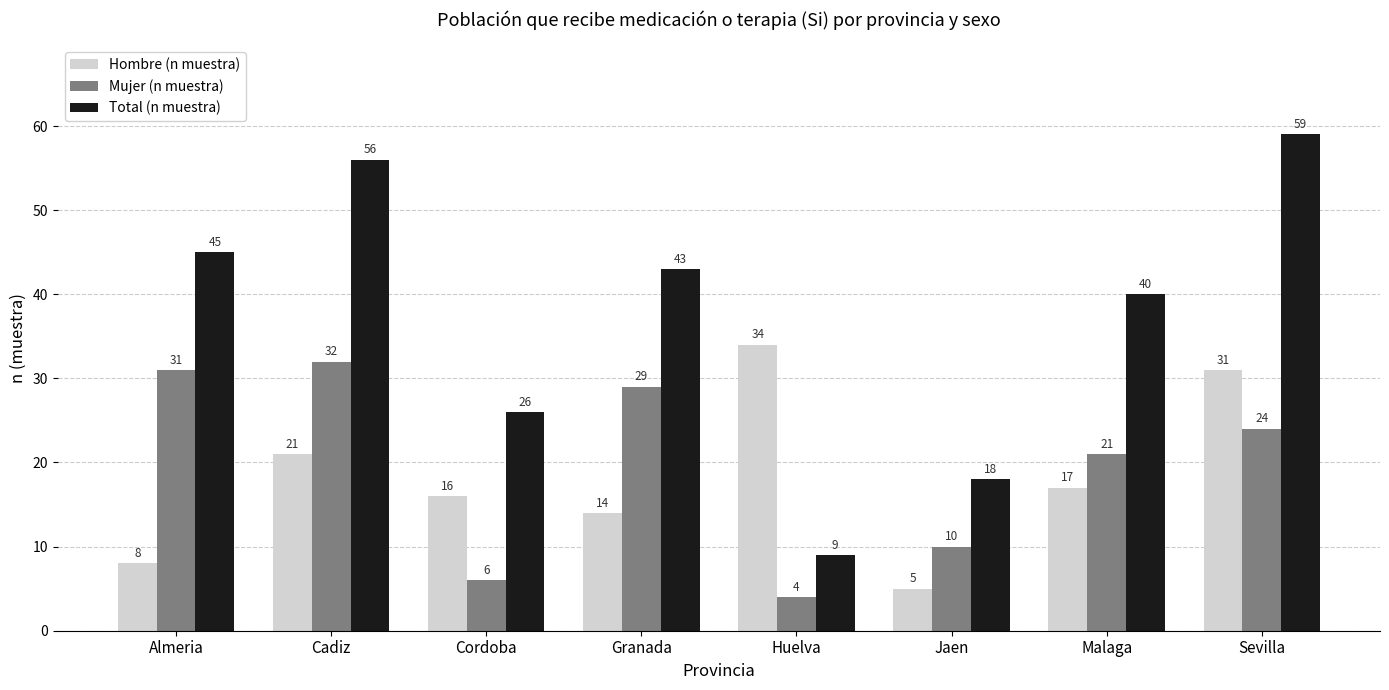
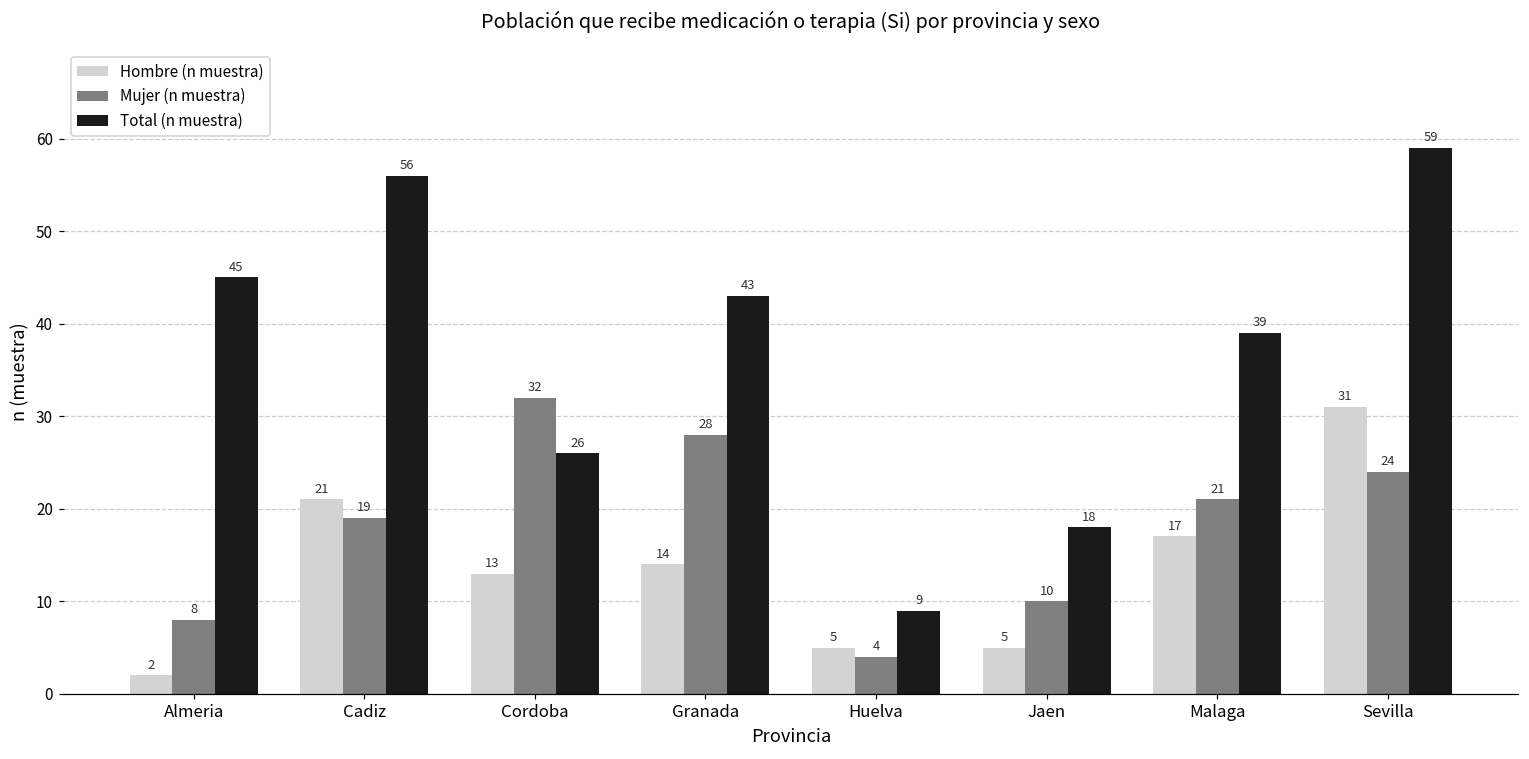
  {
    "Hombre (n muestra)": {
-     "Almeria": 8,
+     "Almeria": 2,
      "Cadiz": 21,
-     "Cordoba": 16,
+     "Cordoba": 13,
      "Granada": 14,
-     "Huelva": 34,
+     "Huelva": 5,
      "Jaen": 5,
      "Malaga": 17,
      "Sevilla": 31
    },
    "Mujer (n muestra)": {
-     "Almeria": 31,
-     "Cadiz": 32,
-     "Cordoba": 6,
-     "Granada": 29,
+     "Almeria": 8,
+     "Cadiz": 19,
+     "Cordoba": 32,
+     "Granada": 28,
      "Huelva": 4,
      "Jaen": 10,
      "Malaga": 21,
      "Sevilla": 24
    },
    "Total (n muestra)": {
      "Almeria": 45,
      "Cadiz": 56,
      "Cordoba": 26,
      "Granada": 43,
      "Huelva": 9,
      "Jaen": 18,
-     "Malaga": 40,
+     "Malaga": 39,
      "Sevilla": 59
    }
  }
